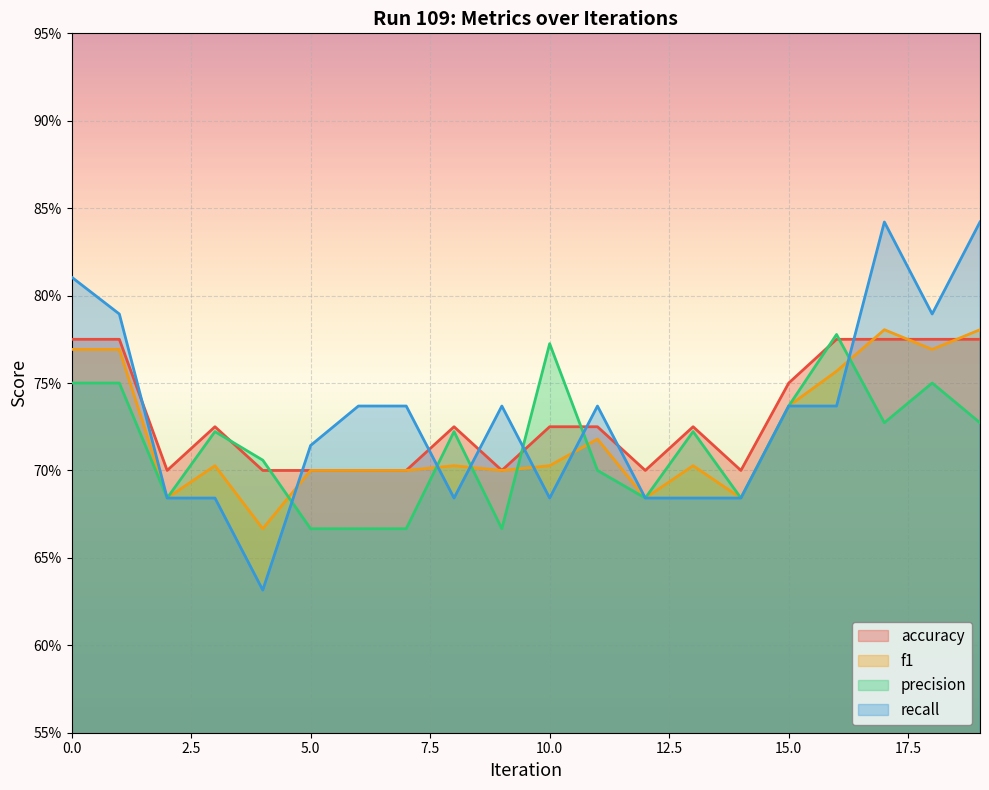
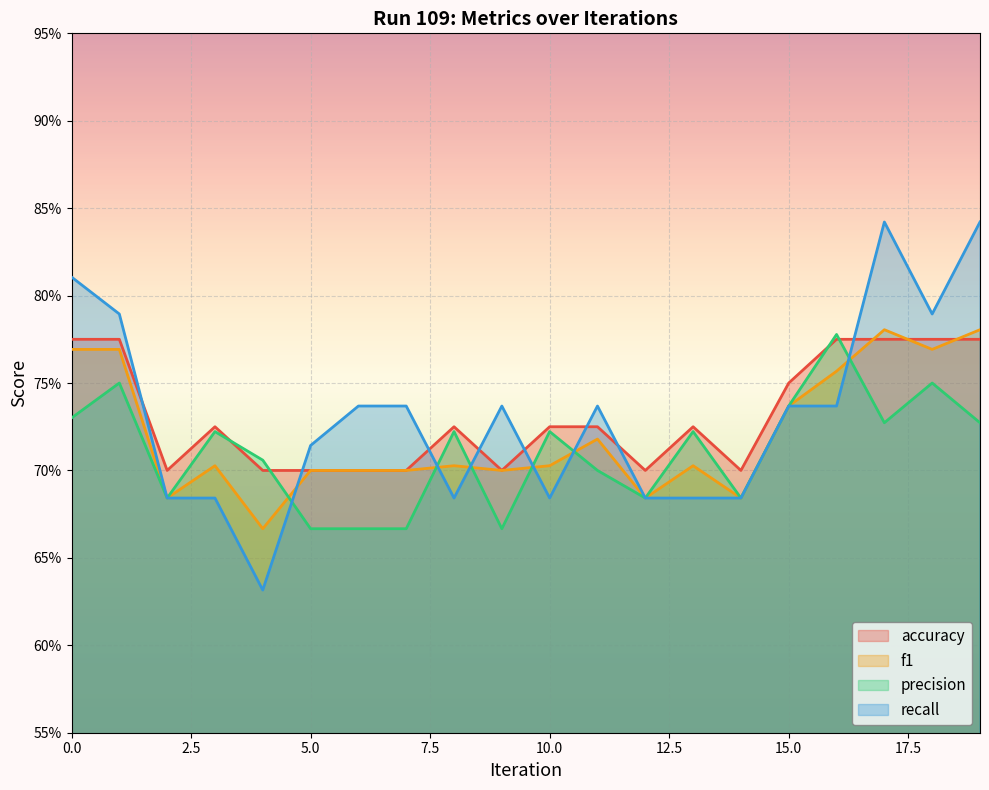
  {
    "precision": {
-     "0.0": "75.0%",
+     "0.0": "73.0%",
      "5.0": "66.7%",
-     "10.0": "77.3%"
+     "10.0": "72.2%"
    },
    "recall": {
      "0.0": "81.1%",
      "5.0": "71.4%",
      "10.0": "68.4%"
    }
  }
